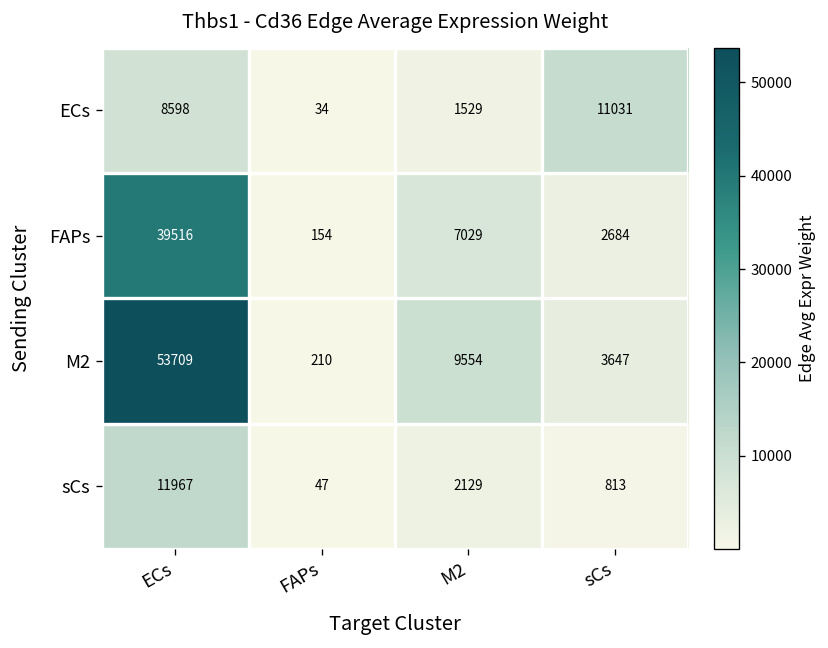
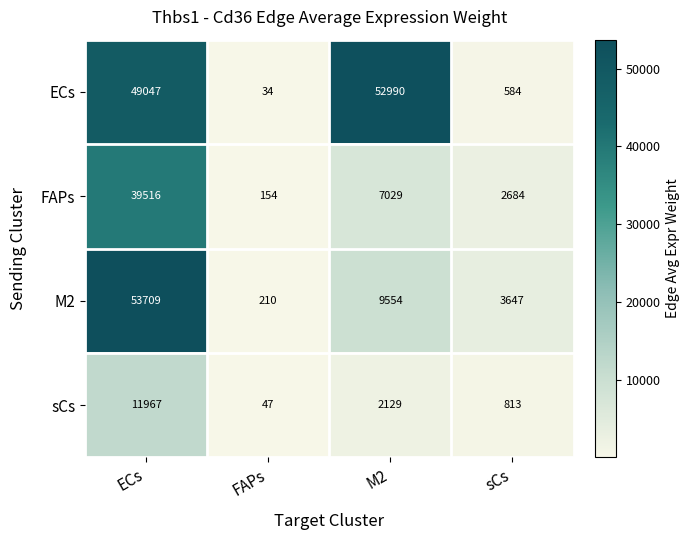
  {
    "ECs": {
-     "ECs": 8598,
+     "ECs": 49047,
      "FAPs": 34,
-     "M2": 1529,
-     "sCs": 11031
+     "M2": 52990,
+     "sCs": 584
    },
    "FAPs": {
      "ECs": 39516,
      "FAPs": 154,
      "M2": 7029,
      "sCs": 2684
    },
    "M2": {
      "ECs": 53709,
      "FAPs": 210,
      "M2": 9554,
      "sCs": 3647
    },
    "sCs": {
      "ECs": 11967,
      "FAPs": 47,
      "M2": 2129,
      "sCs": 813
    }
  }
